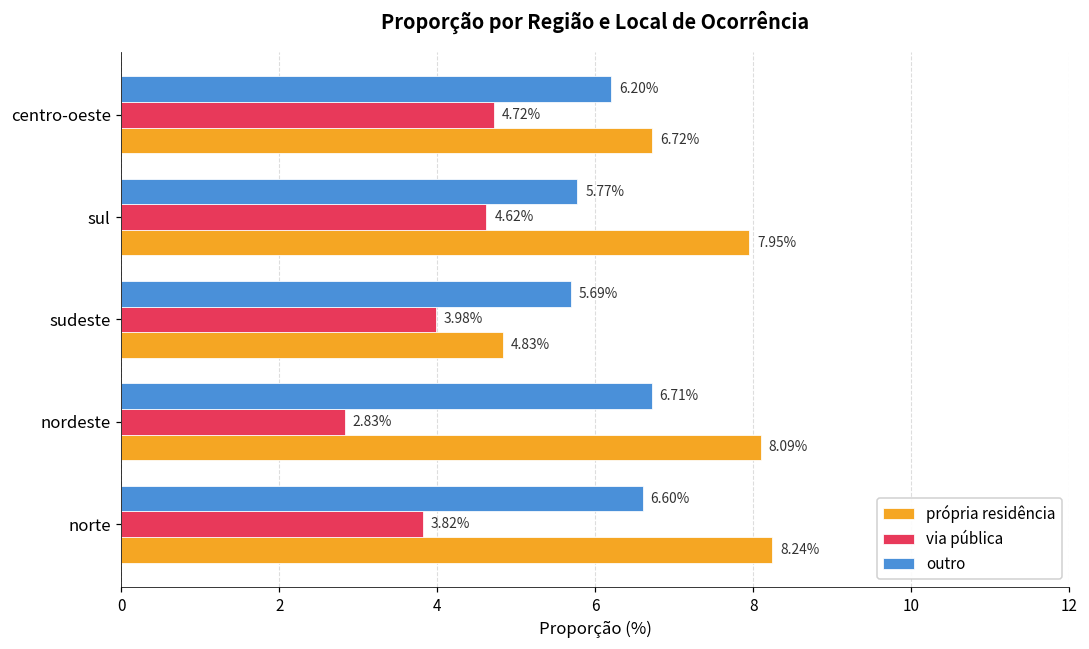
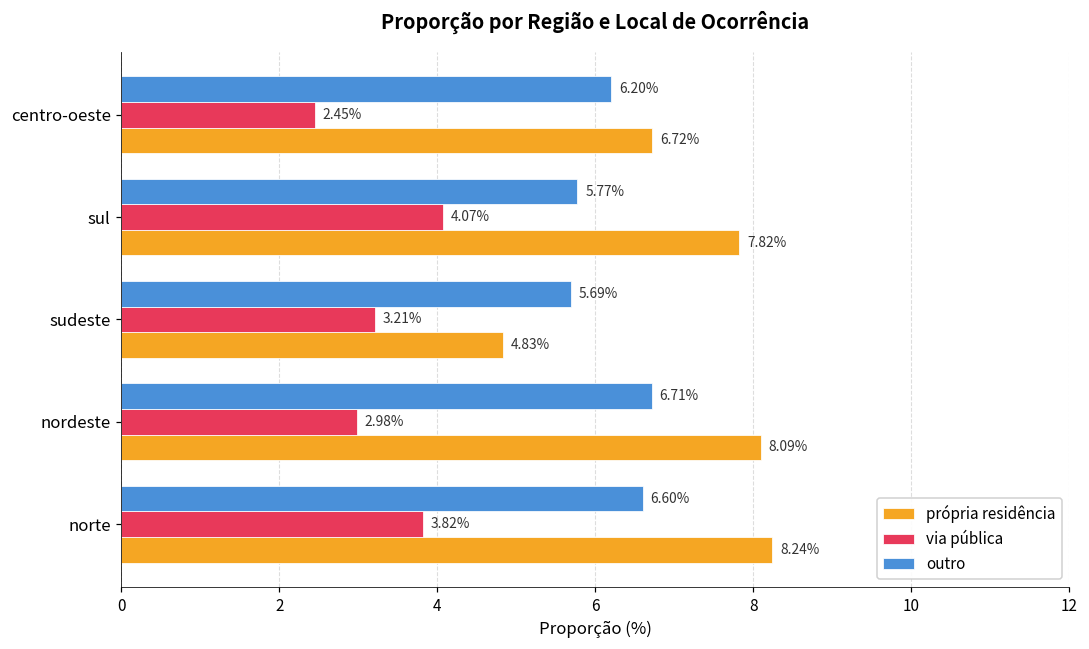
  {
    "própria residência": {
      "centro-oeste": "6.72%",
-     "sul": "7.95%",
+     "sul": "7.82%",
      "sudeste": "4.83%",
      "nordeste": "8.09%",
      "norte": "8.24%"
    },
    "via pública": {
-     "centro-oeste": "4.72%",
-     "sul": "4.62%",
-     "sudeste": "3.98%",
-     "nordeste": "2.83%",
+     "centro-oeste": "2.45%",
+     "sul": "4.07%",
+     "sudeste": "3.21%",
+     "nordeste": "2.98%",
      "norte": "3.82%"
    },
    "outro": {
      "centro-oeste": "6.20%",
      "sul": "5.77%",
      "sudeste": "5.69%",
      "nordeste": "6.71%",
      "norte": "6.60%"
    }
  }
